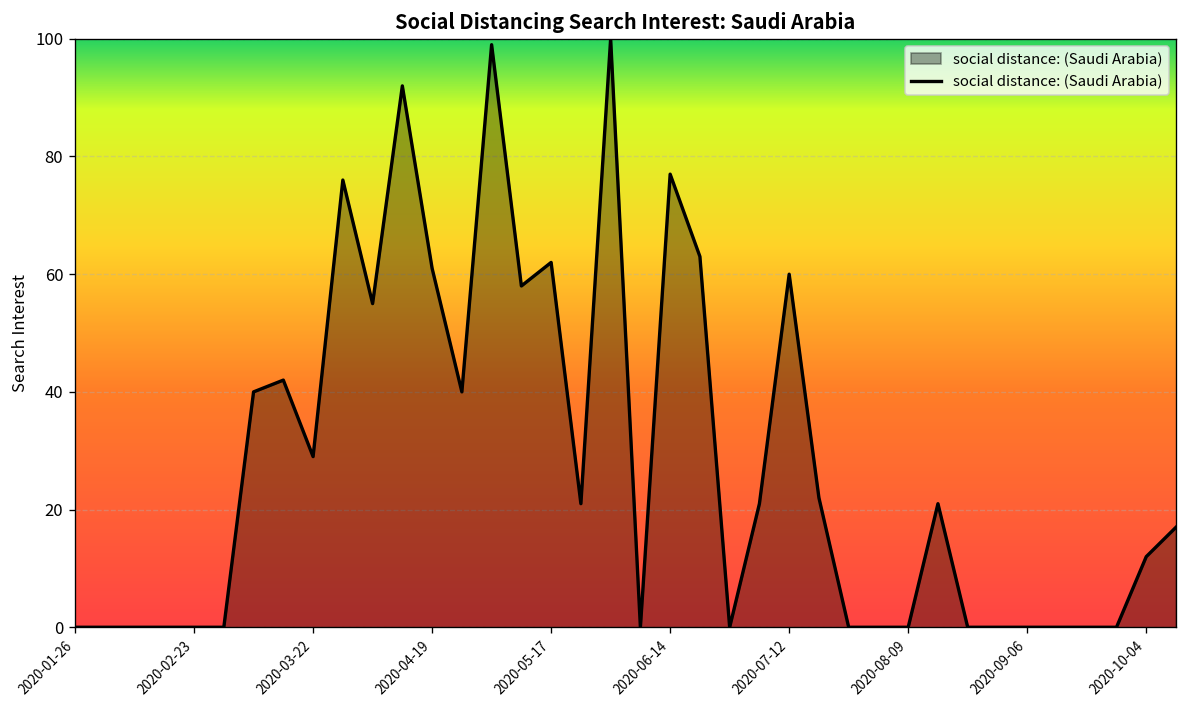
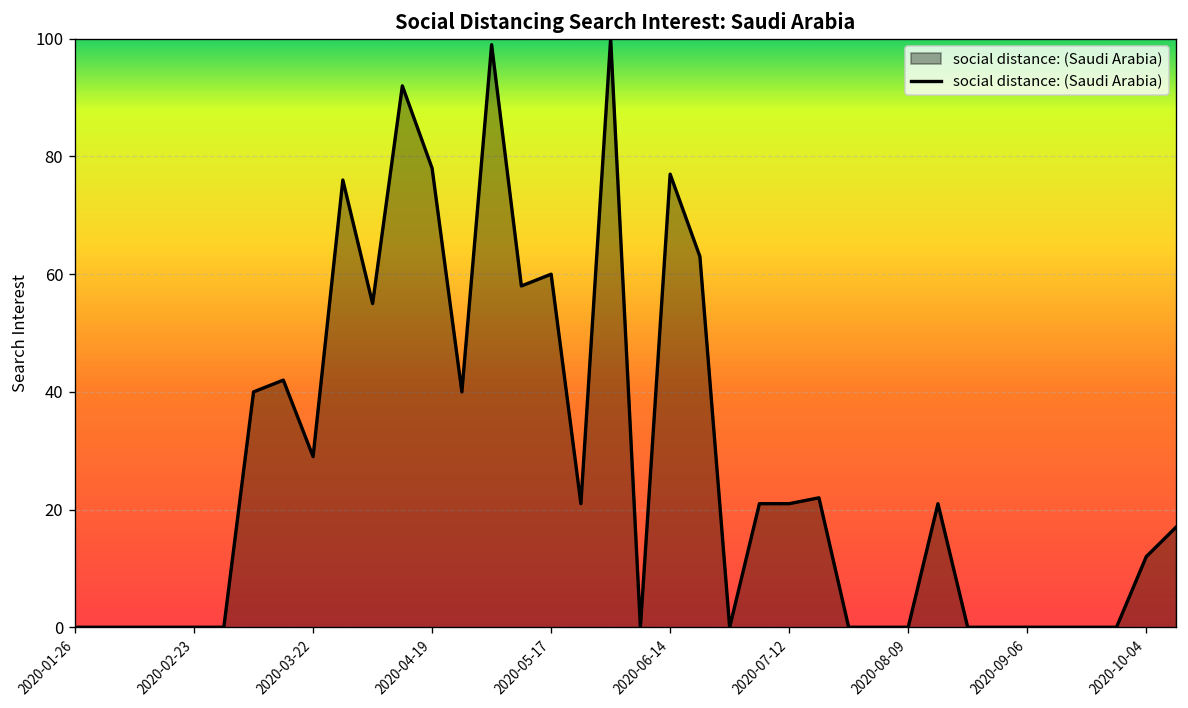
  {
    "2020-01-26": 0,
    "2020-02-23": 0,
    "2020-03-22": 29,
-   "2020-04-19": 61,
-   "2020-05-17": 62,
+   "2020-04-19": 78,
+   "2020-05-17": 60,
    "2020-06-14": 77,
-   "2020-07-12": 60,
+   "2020-07-12": 21,
    "2020-08-09": 0,
    "2020-09-06": 0,
    "2020-10-04": 12
  }
